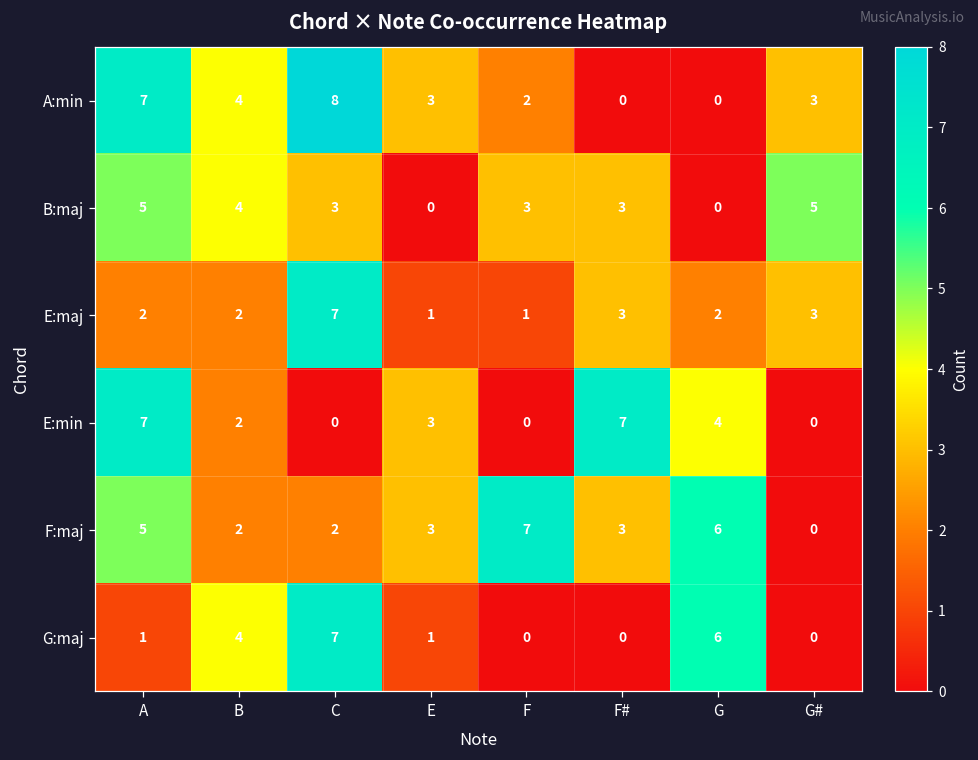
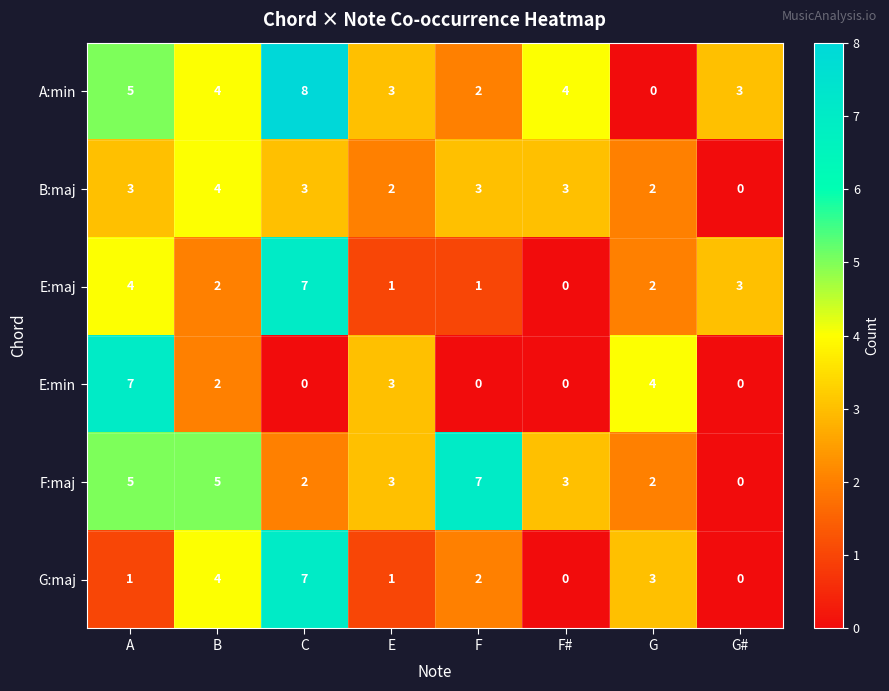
  {
    "A:min": {
-     "A": 7,
+     "A": 5,
      "B": 4,
      "C": 8,
      "E": 3,
      "F": 2,
-     "F#": 0,
+     "F#": 4,
      "G": 0,
      "G#": 3
    },
    "B:maj": {
-     "A": 5,
+     "A": 3,
      "B": 4,
      "C": 3,
-     "E": 0,
+     "E": 2,
      "F": 3,
      "F#": 3,
-     "G": 0,
-     "G#": 5
+     "G": 2,
+     "G#": 0
    },
    "E:maj": {
-     "A": 2,
+     "A": 4,
      "B": 2,
      "C": 7,
      "E": 1,
      "F": 1,
-     "F#": 3,
+     "F#": 0,
      "G": 2,
      "G#": 3
    },
    "E:min": {
      "A": 7,
      "B": 2,
      "C": 0,
      "E": 3,
      "F": 0,
-     "F#": 7,
+     "F#": 0,
      "G": 4,
      "G#": 0
    },
    "F:maj": {
      "A": 5,
-     "B": 2,
+     "B": 5,
      "C": 2,
      "E": 3,
      "F": 7,
      "F#": 3,
-     "G": 6,
+     "G": 2,
      "G#": 0
    },
    "G:maj": {
      "A": 1,
      "B": 4,
      "C": 7,
      "E": 1,
-     "F": 0,
+     "F": 2,
      "F#": 0,
-     "G": 6,
+     "G": 3,
      "G#": 0
    }
  }
